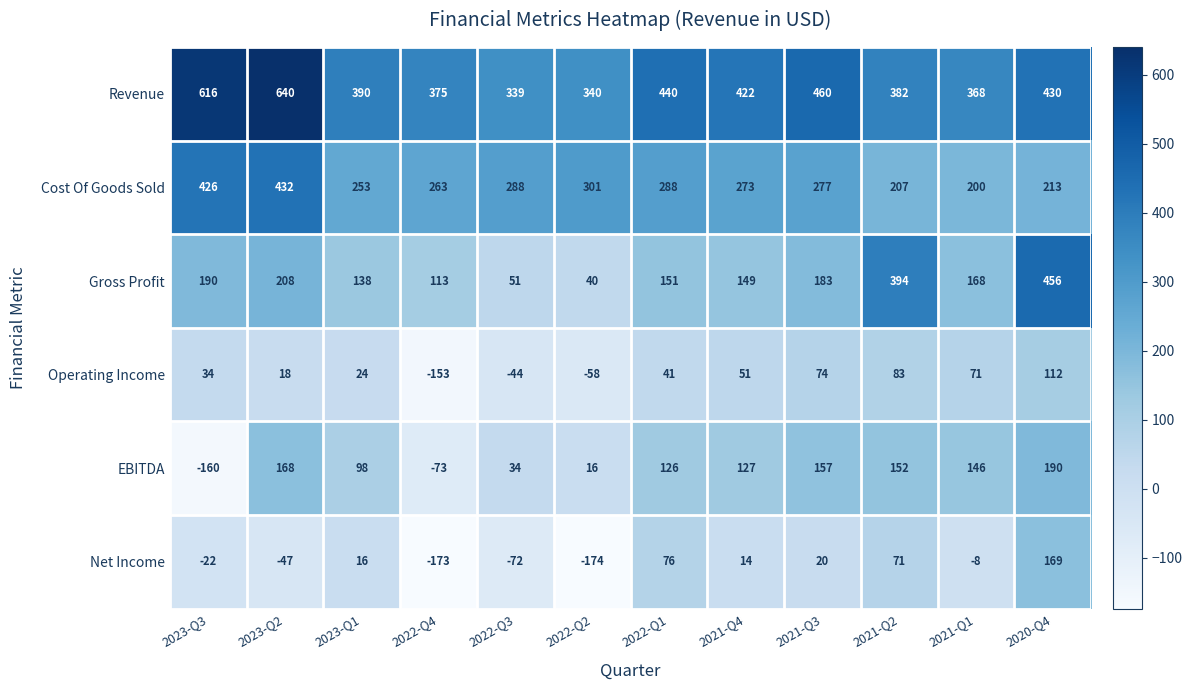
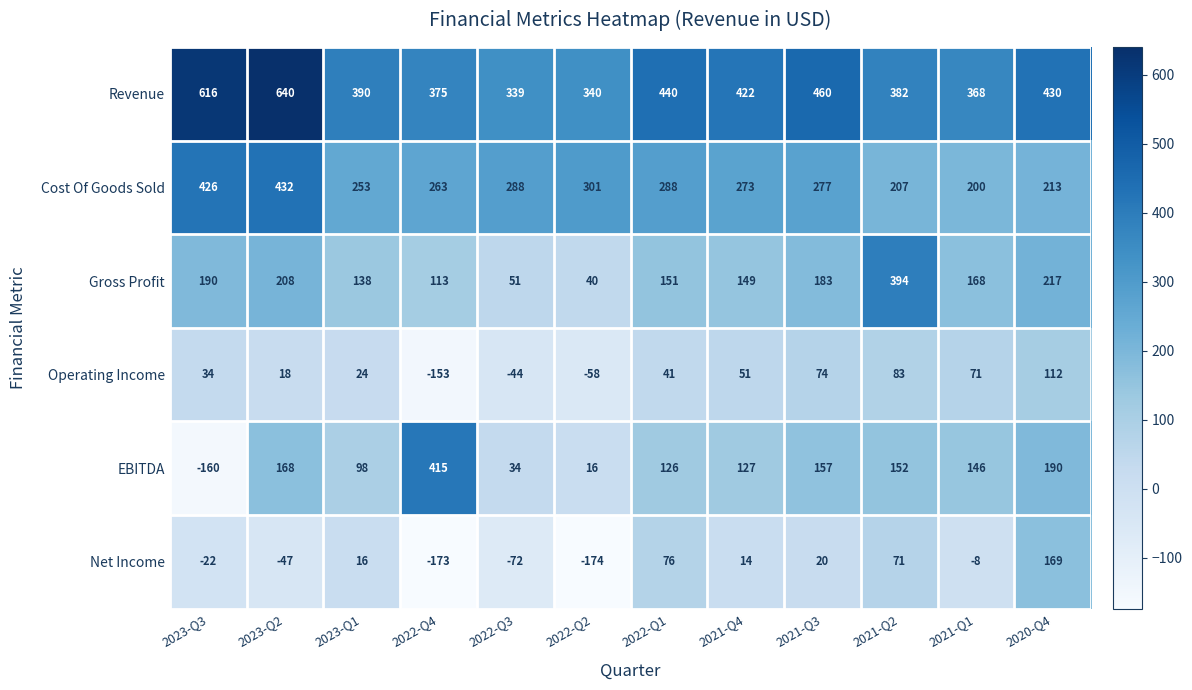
  {
    "Revenue": {
      "2023-Q3": 616,
      "2023-Q2": 640,
      "2023-Q1": 390,
      "2022-Q4": 375,
      "2022-Q3": 339,
      "2022-Q2": 340,
      "2022-Q1": 440,
      "2021-Q4": 422,
      "2021-Q3": 460,
      "2021-Q2": 382,
      "2021-Q1": 368,
      "2020-Q4": 430
    },
    "Cost Of Goods Sold": {
      "2023-Q3": 426,
      "2023-Q2": 432,
      "2023-Q1": 253,
      "2022-Q4": 263,
      "2022-Q3": 288,
      "2022-Q2": 301,
      "2022-Q1": 288,
      "2021-Q4": 273,
      "2021-Q3": 277,
      "2021-Q2": 207,
      "2021-Q1": 200,
      "2020-Q4": 213
    },
    "Gross Profit": {
      "2023-Q3": 190,
      "2023-Q2": 208,
      "2023-Q1": 138,
      "2022-Q4": 113,
      "2022-Q3": 51,
      "2022-Q2": 40,
      "2022-Q1": 151,
      "2021-Q4": 149,
      "2021-Q3": 183,
      "2021-Q2": 394,
      "2021-Q1": 168,
-     "2020-Q4": 456
+     "2020-Q4": 217
    },
    "Operating Income": {
      "2023-Q3": 34,
      "2023-Q2": 18,
      "2023-Q1": 24,
      "2022-Q4": -153,
      "2022-Q3": -44,
      "2022-Q2": -58,
      "2022-Q1": 41,
      "2021-Q4": 51,
      "2021-Q3": 74,
      "2021-Q2": 83,
      "2021-Q1": 71,
      "2020-Q4": 112
    },
    "EBITDA": {
      "2023-Q3": -160,
      "2023-Q2": 168,
      "2023-Q1": 98,
-     "2022-Q4": -73,
+     "2022-Q4": 415,
      "2022-Q3": 34,
      "2022-Q2": 16,
      "2022-Q1": 126,
      "2021-Q4": 127,
      "2021-Q3": 157,
      "2021-Q2": 152,
      "2021-Q1": 146,
      "2020-Q4": 190
    },
    "Net Income": {
      "2023-Q3": -22,
      "2023-Q2": -47,
      "2023-Q1": 16,
      "2022-Q4": -173,
      "2022-Q3": -72,
      "2022-Q2": -174,
      "2022-Q1": 76,
      "2021-Q4": 14,
      "2021-Q3": 20,
      "2021-Q2": 71,
      "2021-Q1": -8,
      "2020-Q4": 169
    }
  }
